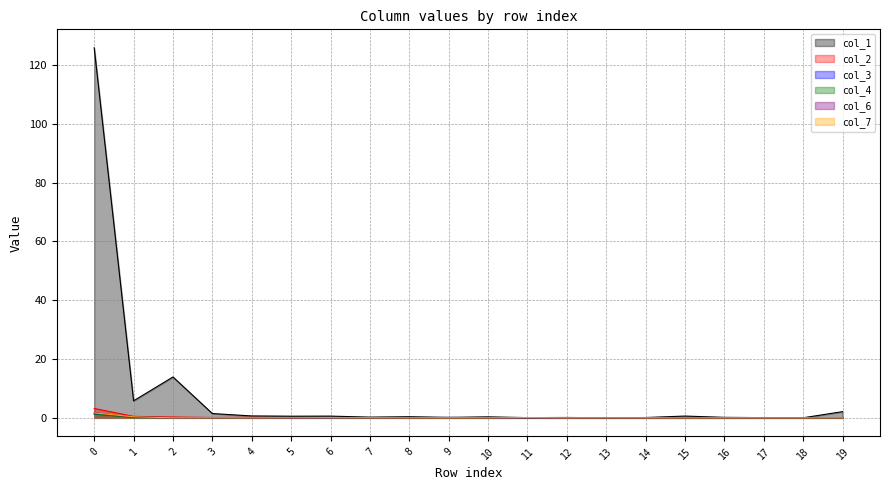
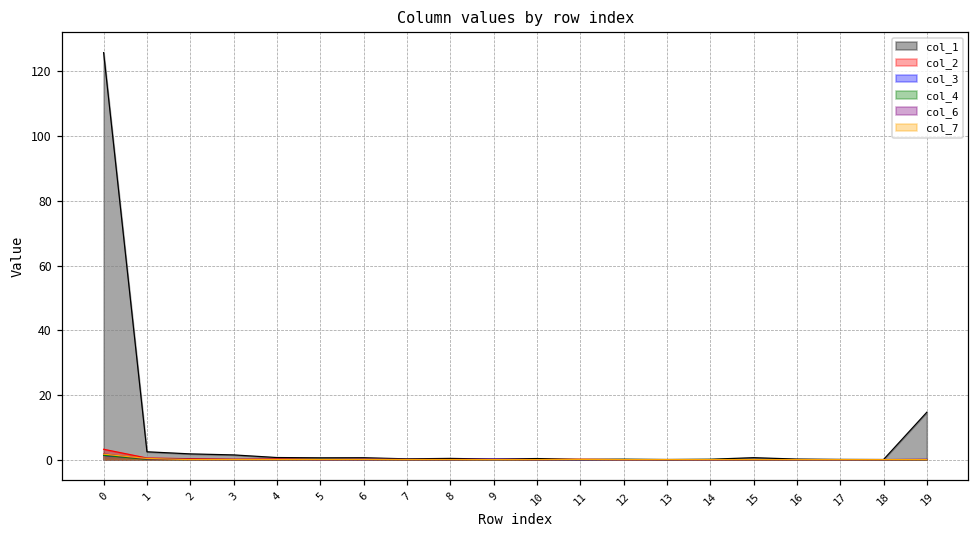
  {
    "col_1": {
      "0": 126,
-     "1": 6,
-     "2": 14,
+     "1": 2,
+     "2": 2,
      "3": 1,
-     "19": 2
+     "19": 15
    },
    "col_2": {
      "0": 3
    }
  }
